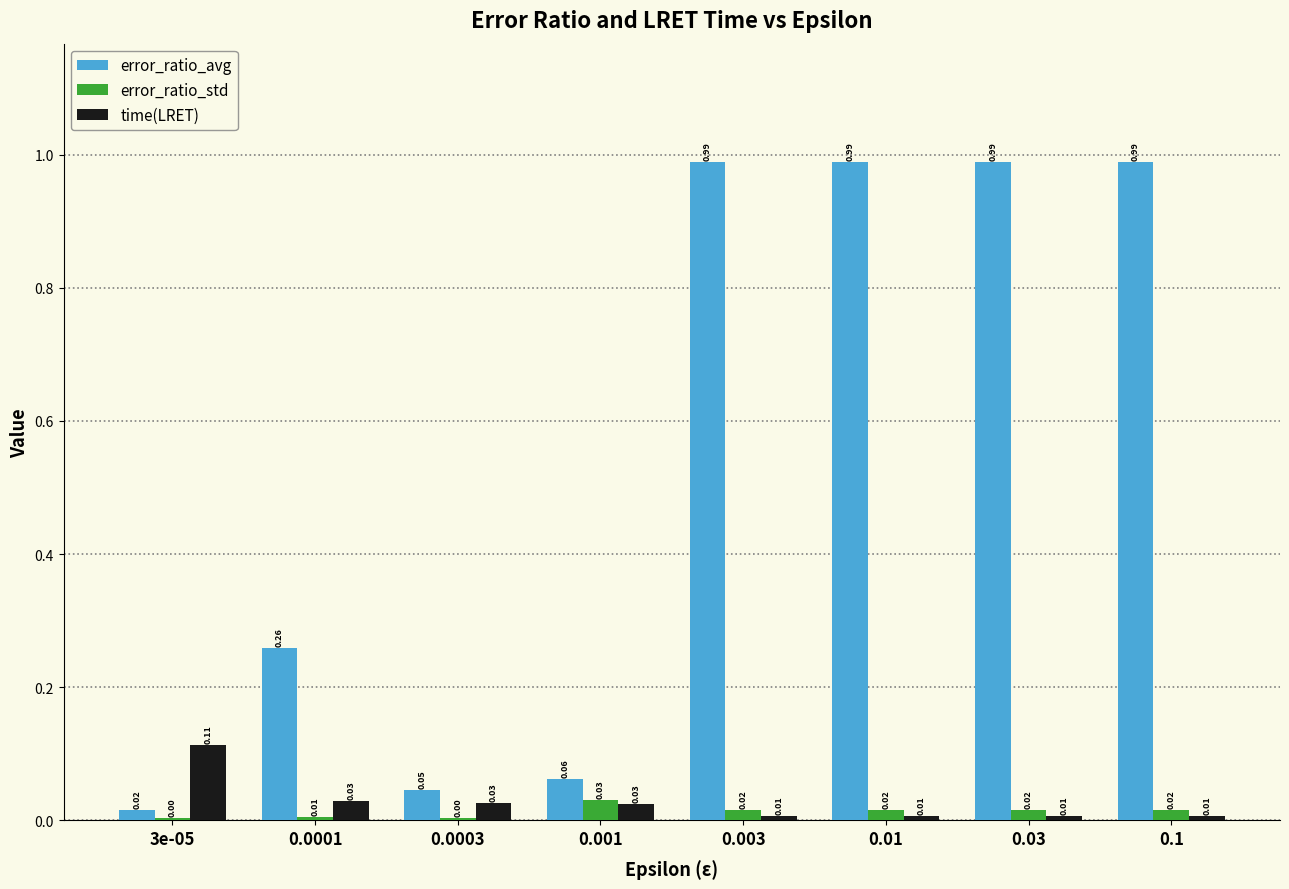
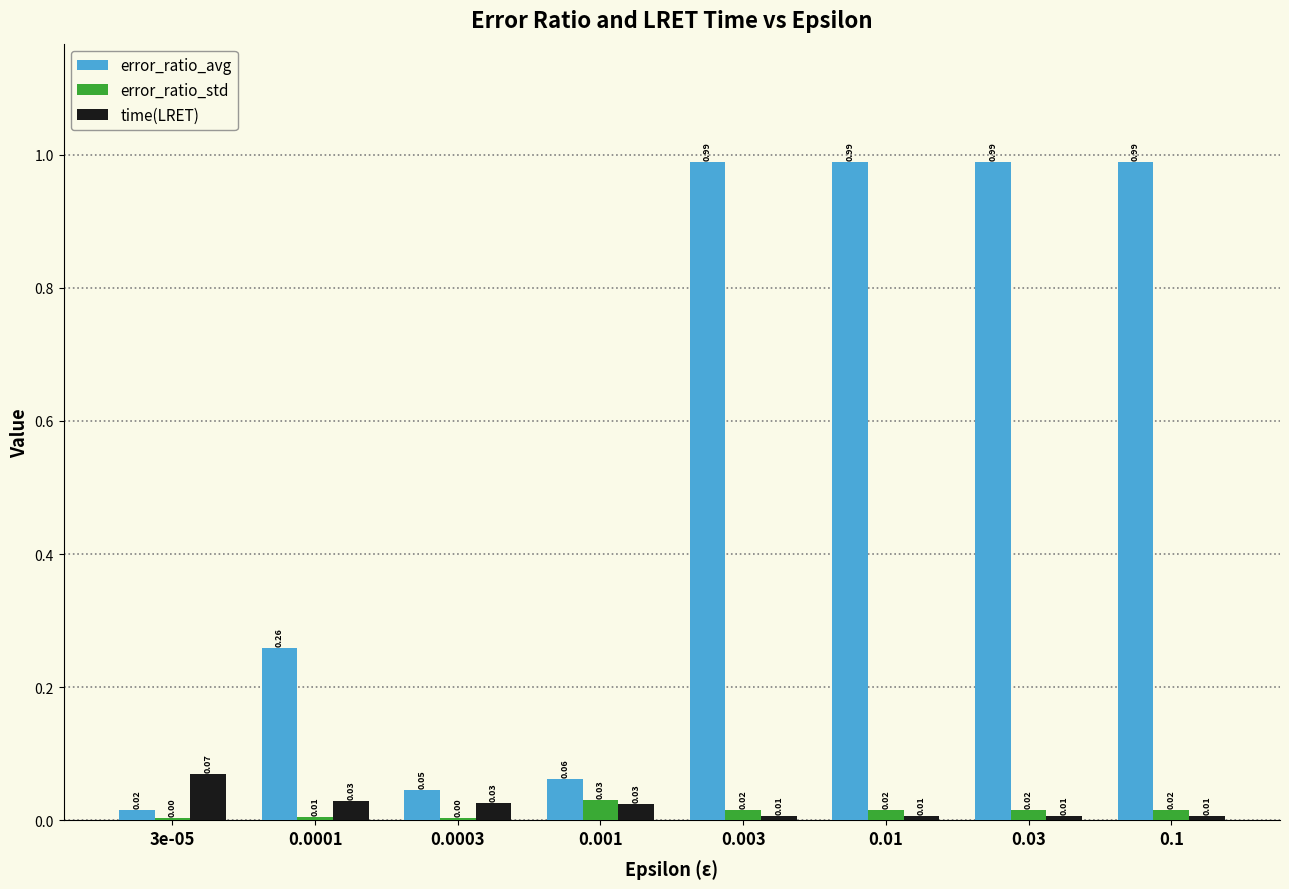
  {
    "error_ratio_avg": {
      "3e-05": 0.02,
      "0.0001": 0.26,
      "0.0003": 0.05,
      "0.001": 0.06,
      "0.003": 0.99,
      "0.01": 0.99,
      "0.03": 0.99,
      "0.1": 0.99
    },
    "error_ratio_std": {
      "3e-05": 0.00,
      "0.0001": 0.01,
      "0.0003": 0.00,
      "0.001": 0.03,
      "0.003": 0.02,
      "0.01": 0.02,
      "0.03": 0.02,
      "0.1": 0.02
    },
    "time(LRET)": {
-     "3e-05": 0.11,
+     "3e-05": 0.07,
      "0.0001": 0.03,
      "0.0003": 0.03,
      "0.001": 0.03,
      "0.003": 0.01,
      "0.01": 0.01,
      "0.03": 0.01,
      "0.1": 0.01
    }
  }
